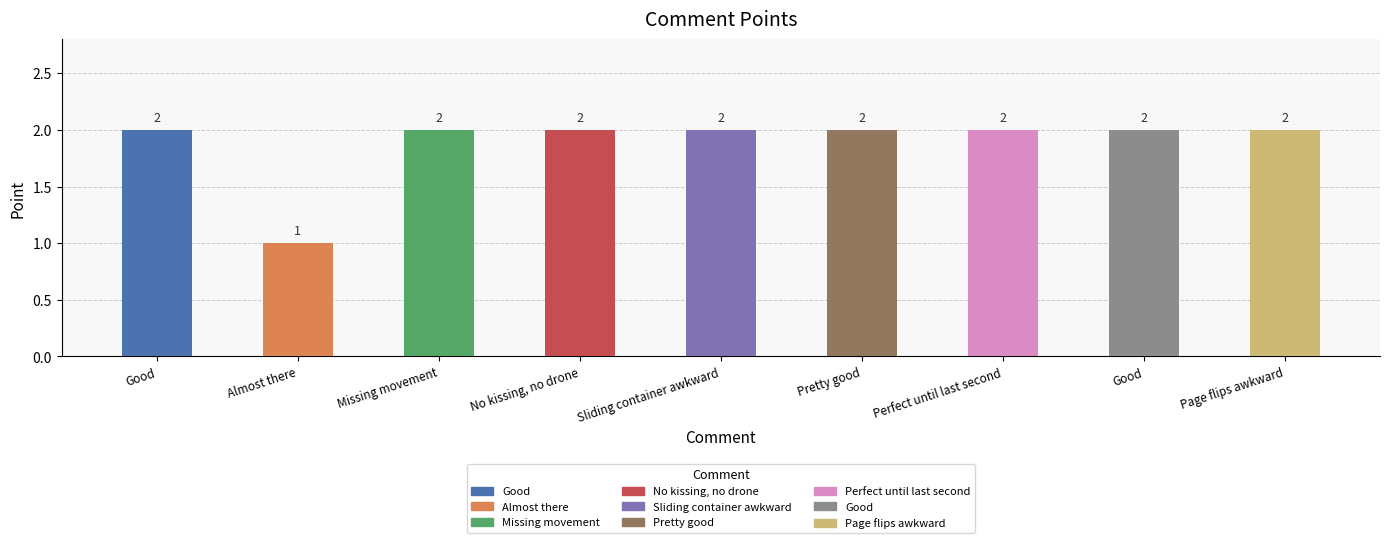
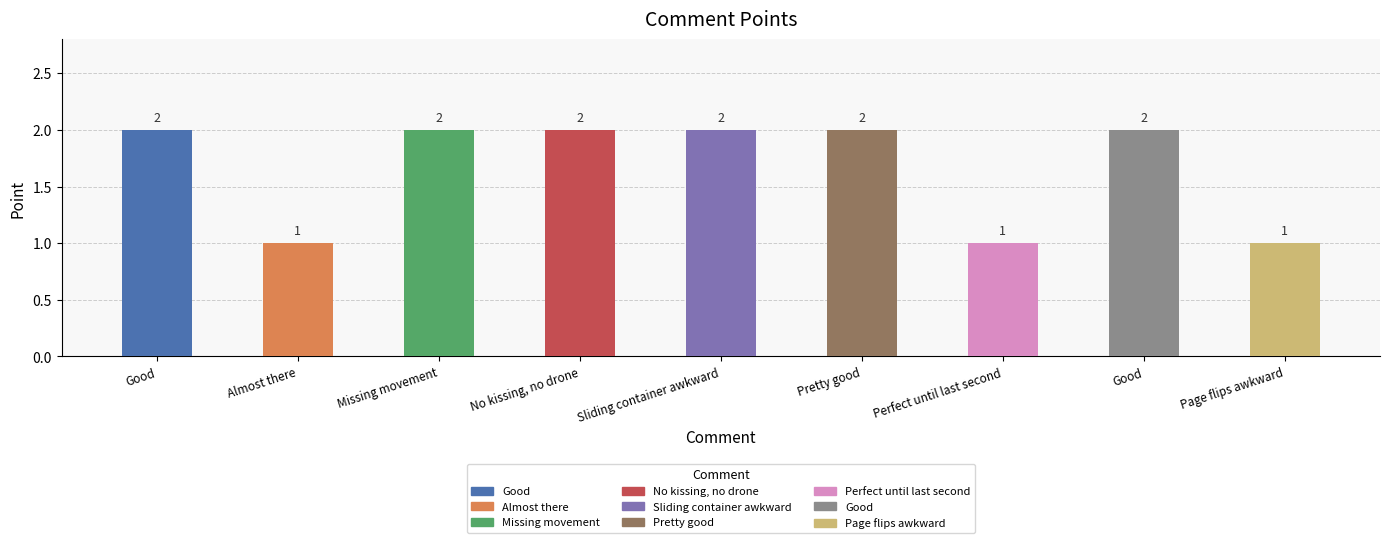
  {
    "Almost there": 1,
    "Missing movement": 2,
    "No kissing, no drone": 2,
    "Sliding container awkward": 2,
    "Pretty good": 2,
-   "Perfect until last second": 2,
-   "Page flips awkward": 2
+   "Perfect until last second": 1,
+   "Page flips awkward": 1
  }
